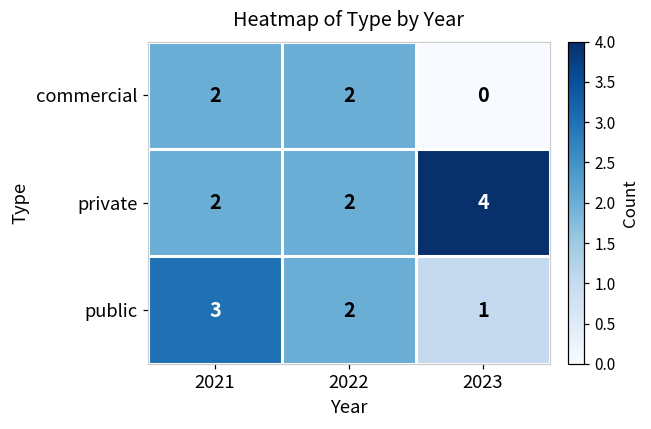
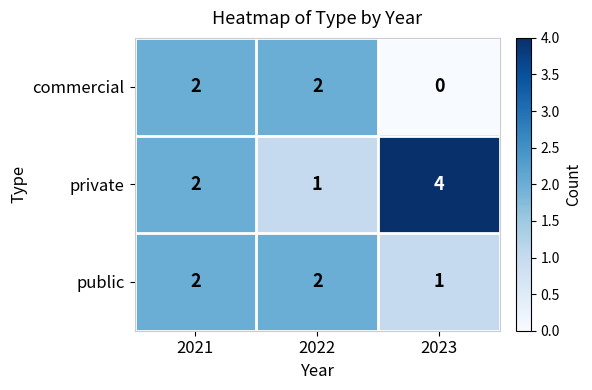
  {
    "commercial": {
      "2021": 2,
      "2022": 2,
      "2023": 0
    },
    "private": {
      "2021": 2,
-     "2022": 2,
+     "2022": 1,
      "2023": 4
    },
    "public": {
-     "2021": 3,
+     "2021": 2,
      "2022": 2,
      "2023": 1
    }
  }
